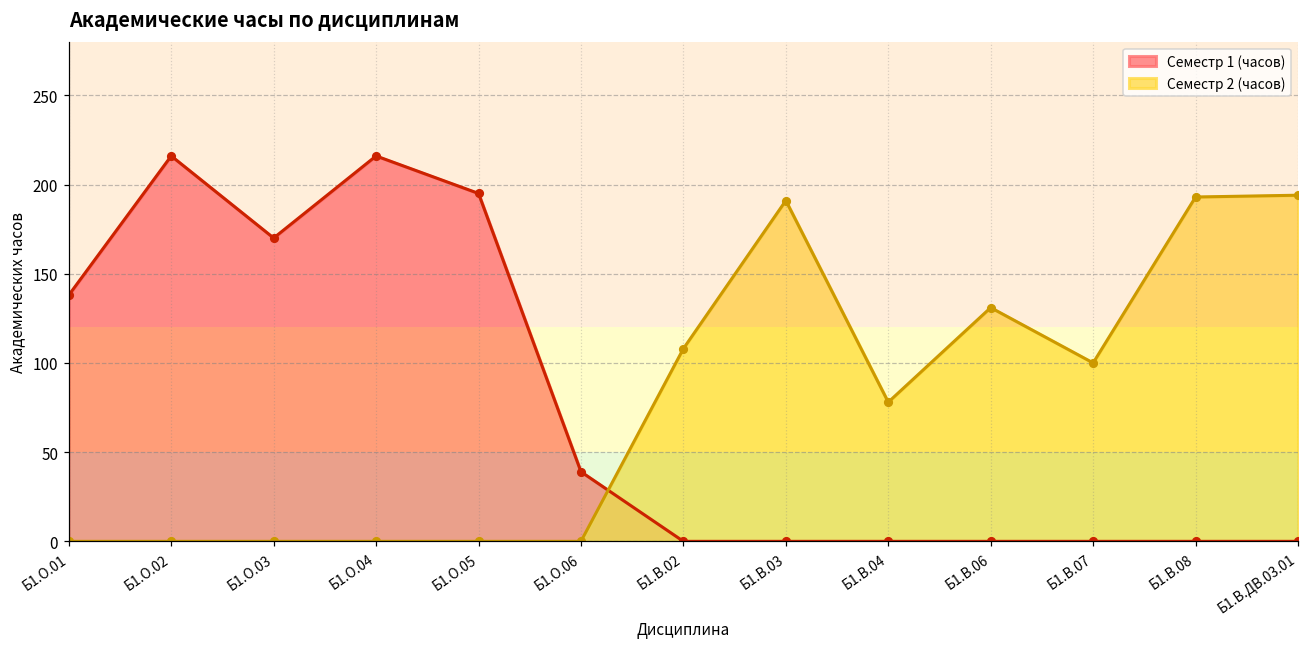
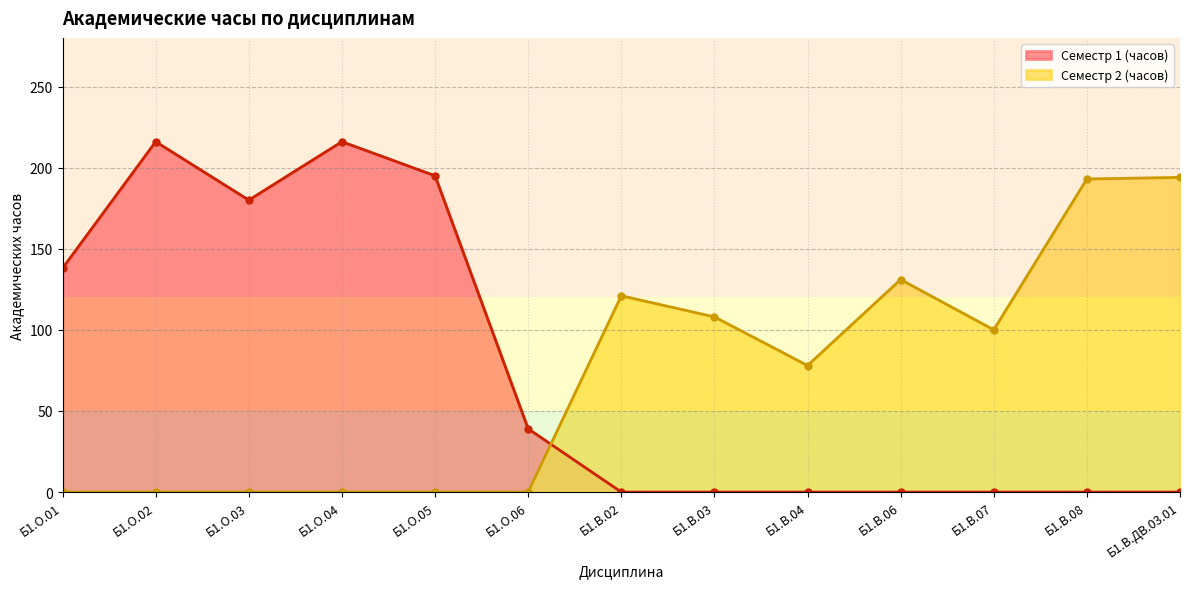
  {
    "Семестр 1 (часов)": {
      "Б1.О.01": 138,
      "Б1.О.02": 216,
-     "Б1.О.03": 170,
+     "Б1.О.03": 180,
      "Б1.О.04": 216,
      "Б1.О.05": 195,
      "Б1.О.06": 39,
      "Б1.В.02": 0,
      "Б1.В.03": 0,
      "Б1.В.04": 0,
      "Б1.В.06": 0,
      "Б1.В.07": 0,
      "Б1.В.08": 0,
      "Б1.В.ДВ.03.01": 0
    },
    "Семестр 2 (часов)": {
      "Б1.О.01": 0,
      "Б1.О.02": 0,
      "Б1.О.03": 0,
      "Б1.О.04": 0,
      "Б1.О.05": 0,
      "Б1.О.06": 0,
-     "Б1.В.02": 108,
-     "Б1.В.03": 191,
+     "Б1.В.02": 121,
+     "Б1.В.03": 108,
      "Б1.В.04": 78,
      "Б1.В.06": 131,
      "Б1.В.07": 100,
      "Б1.В.08": 193,
      "Б1.В.ДВ.03.01": 194
    }
  }
